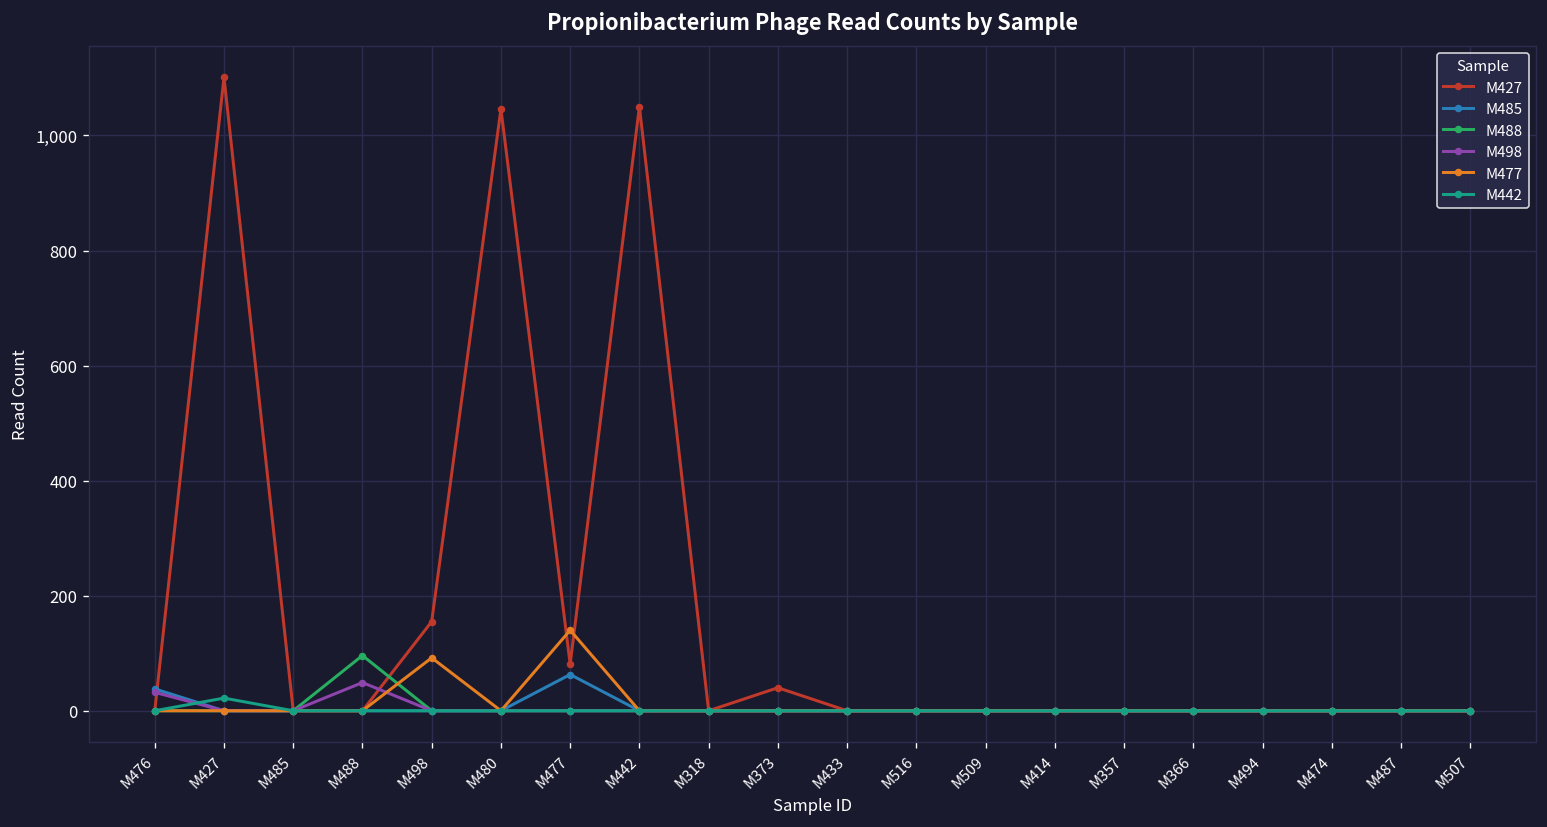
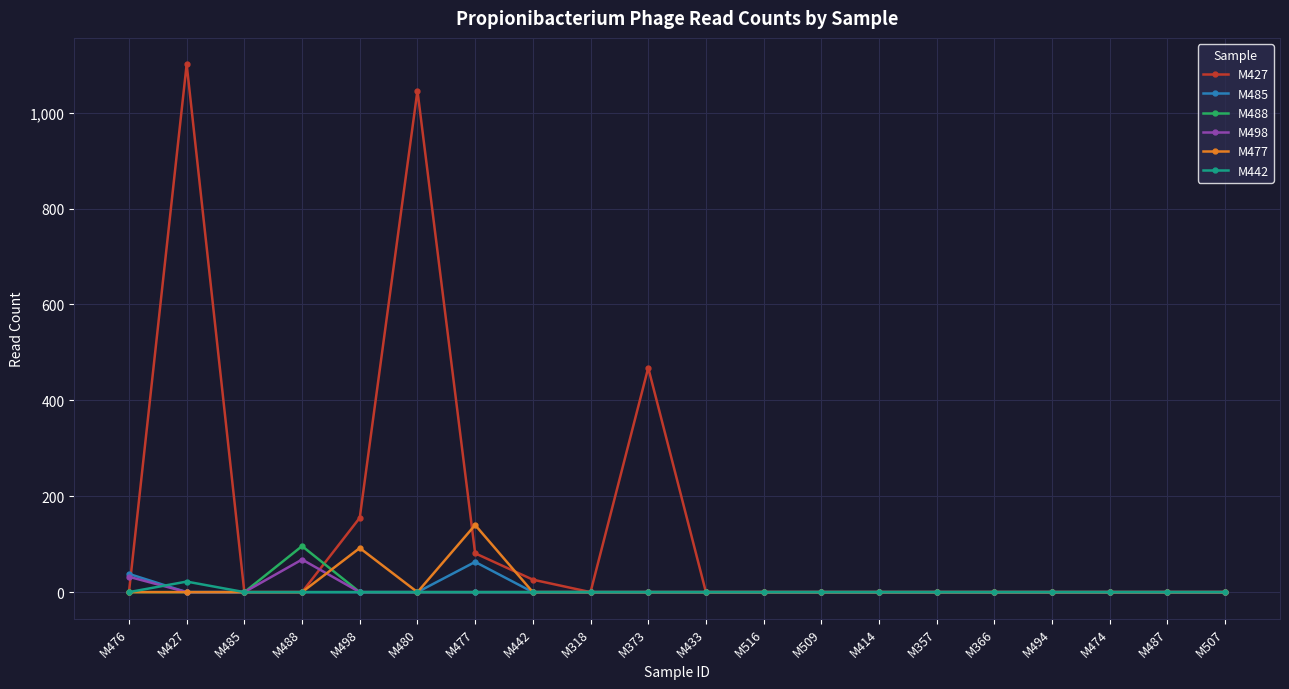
  {
    "M427": {
      "M427": "1,100",
      "M498": "160",
      "M480": "1,050",
      "M477": "80",
-     "M442": "1,050",
-     "M373": "40"
+     "M442": "30",
+     "M373": "470"
    },
    "M485": {
      "M476": "40",
      "M477": "60"
    },
    "M498": {
      "M476": "30",
-     "M488": "50"
+     "M488": "70"
    },
    "M477": {
      "M498": "90",
      "M477": "140"
    }
  }
